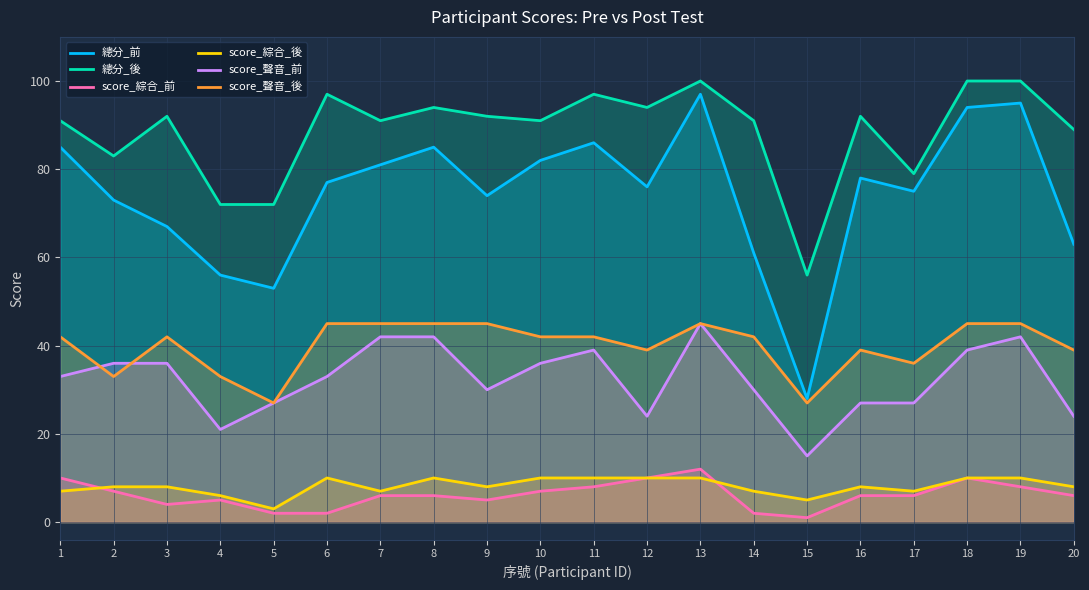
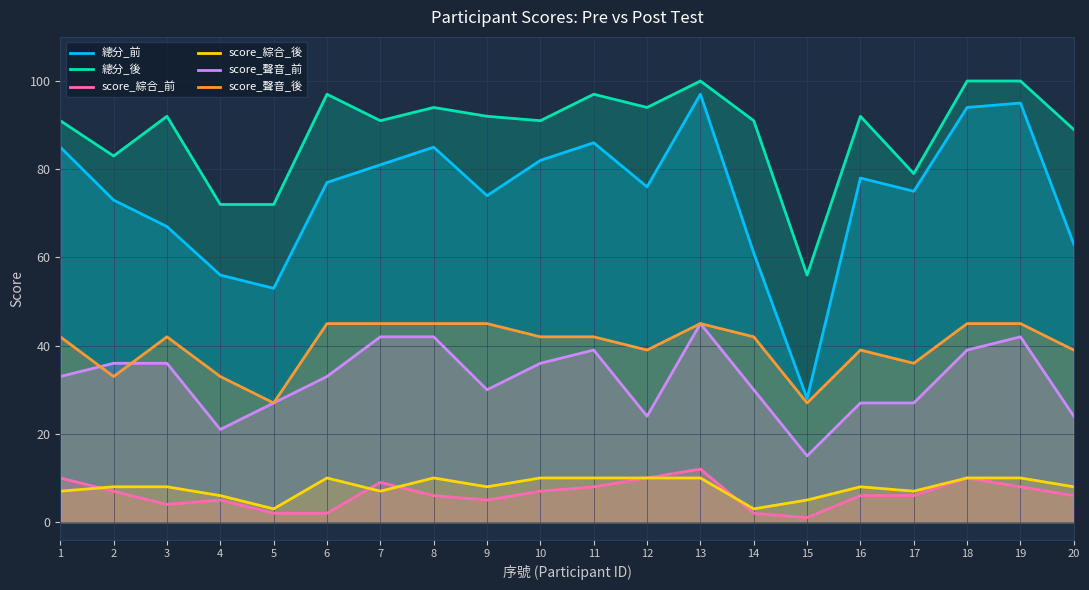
  {
    "總分_前": {
      "1": 85,
      "2": 73,
      "3": 67,
      "4": 56,
      "5": 53,
      "6": 77,
      "7": 81,
      "8": 85,
      "9": 74,
      "10": 82,
      "11": 86,
      "12": 76,
      "13": 97,
      "14": 61,
      "15": 28,
      "16": 78,
      "17": 75,
      "18": 94,
      "19": 95,
      "20": 63
    },
    "總分_後": {
      "1": 91,
      "2": 83,
      "3": 92,
      "4": 72,
      "5": 72,
      "6": 97,
      "7": 91,
      "8": 94,
      "9": 92,
      "10": 91,
      "11": 97,
      "12": 94,
      "13": 100,
      "14": 91,
      "15": 56,
      "16": 92,
      "17": 79,
      "18": 100,
      "19": 100,
      "20": 89
    },
    "score_綜合_前": {
      "1": 10,
      "2": 7,
      "3": 4,
      "4": 5,
      "5": 2,
      "6": 2,
-     "7": 6,
+     "7": 9,
      "8": 6,
      "9": 5,
      "10": 7,
      "11": 8,
      "13": 12,
      "14": 2,
      "15": 1,
      "16": 6,
      "17": 6,
      "19": 8,
      "20": 6
    },
    "score_綜合_後": {
      "1": 7,
      "2": 8,
      "3": 8,
      "4": 6,
      "5": 3,
      "6": 10,
      "7": 7,
      "8": 10,
      "9": 8,
      "10": 10,
      "11": 10,
      "13": 10,
-     "14": 7,
+     "14": 3,
      "15": 5,
      "16": 8,
      "17": 7,
      "19": 10,
      "20": 8
    },
    "score_聲音_前": {
      "1": 33,
      "2": 36,
      "3": 36,
      "4": 21,
      "6": 33,
      "7": 42,
      "8": 42,
      "9": 30,
      "10": 36,
      "11": 39,
      "12": 24,
      "14": 30,
      "15": 15,
      "16": 27,
      "17": 27,
      "18": 39,
      "19": 42,
      "20": 24
    },
    "score_聲音_後": {
      "1": 42,
      "2": 33,
      "3": 42,
      "4": 33,
      "6": 45,
      "7": 45,
      "8": 45,
      "9": 45,
      "10": 42,
      "11": 42,
      "12": 39,
      "14": 42,
      "15": 27,
      "16": 39,
      "17": 36,
      "18": 45,
      "19": 45,
      "20": 39
    }
  }
